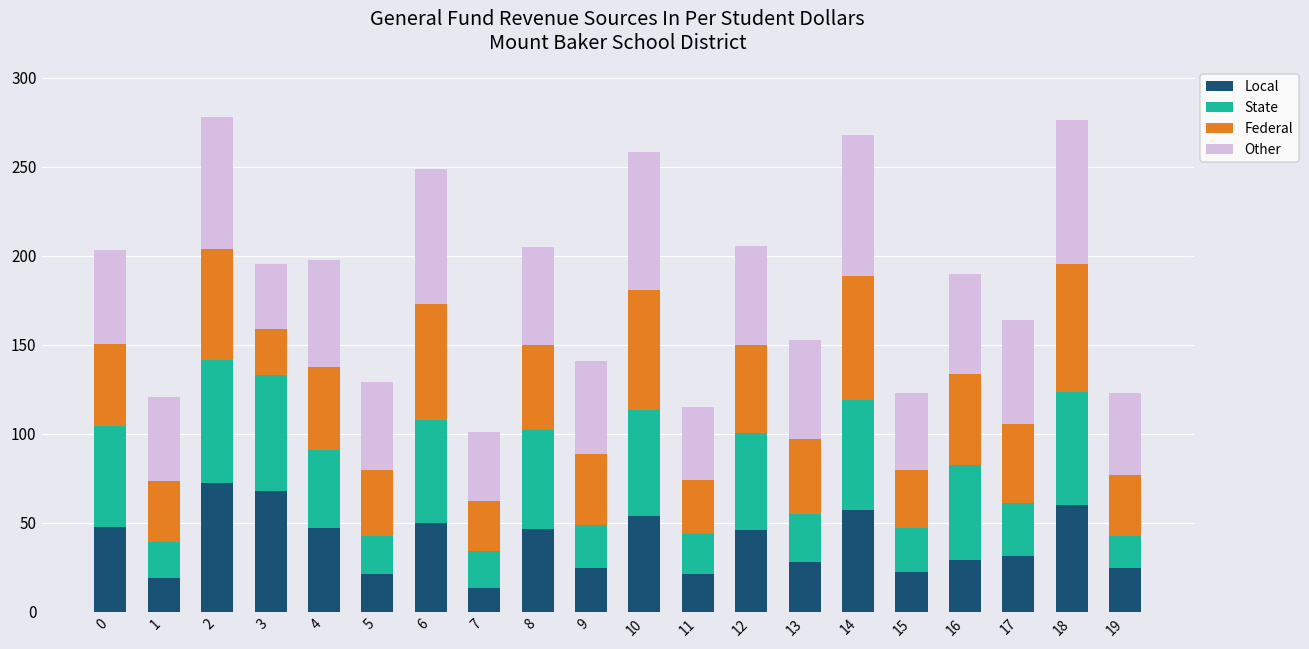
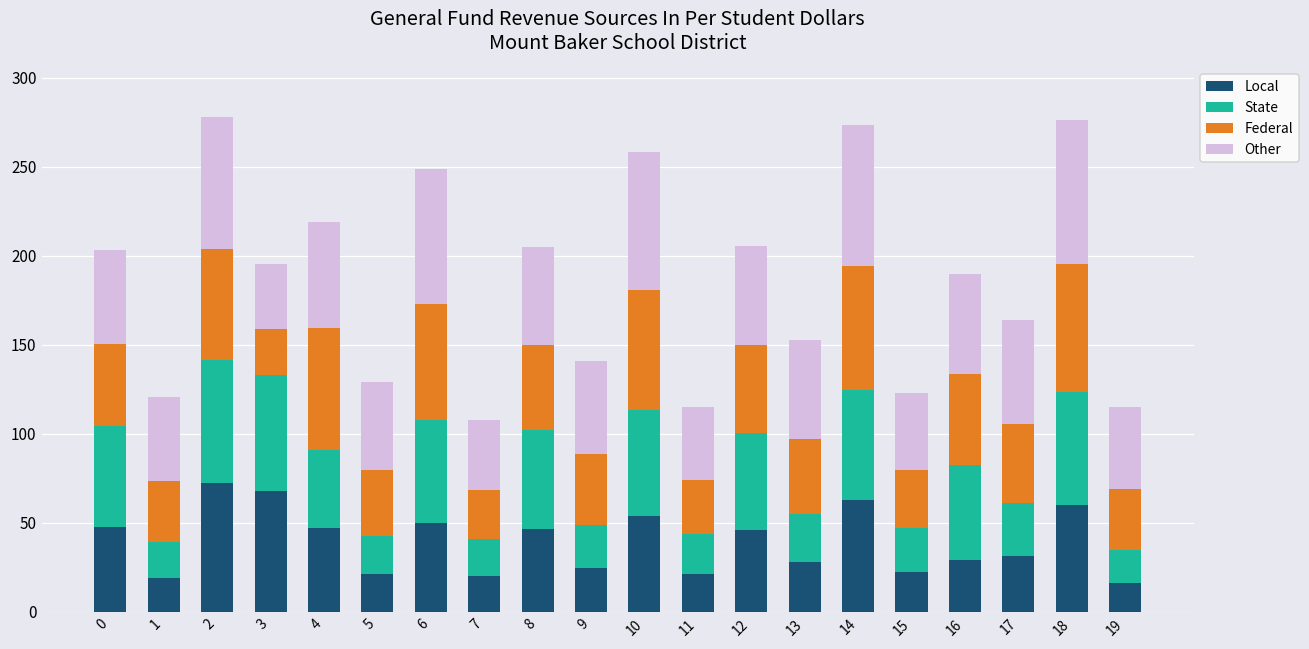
  {
    "Local": {
      "0": 48,
      "1": 19,
      "2": 72,
      "3": 68,
      "4": 47,
      "5": 21,
      "6": 50,
-     "7": 13,
+     "7": 20,
      "8": 46,
      "9": 25,
      "10": 54,
      "11": 21,
      "12": 46,
      "13": 28,
-     "14": 57,
+     "14": 63,
      "15": 22,
      "16": 29,
      "17": 31,
      "18": 60,
-     "19": 24
+     "19": 16
    },
    "State": {
      "0": 57,
      "1": 20,
      "2": 69,
      "3": 65,
      "4": 44,
      "5": 21,
      "6": 58,
      "7": 21,
      "8": 56,
      "9": 24,
      "10": 60,
      "11": 23,
      "12": 55,
      "13": 27,
      "14": 62,
      "15": 25,
      "16": 54,
      "17": 29,
      "18": 64,
      "19": 18
    },
    "Federal": {
      "0": 46,
      "1": 34,
      "2": 63,
      "3": 26,
-     "4": 47,
+     "4": 68,
      "5": 37,
      "6": 65,
      "7": 28,
      "8": 48,
      "9": 40,
      "10": 68,
      "11": 30,
      "12": 49,
      "13": 42,
      "14": 70,
      "15": 32,
      "16": 51,
      "17": 45,
      "18": 72,
      "19": 34
    },
    "Other": {
      "0": 53,
      "1": 47,
      "2": 74,
      "3": 37,
      "4": 60,
      "5": 50,
      "6": 76,
      "7": 39,
      "8": 55,
      "9": 52,
      "10": 77,
      "11": 41,
      "12": 56,
      "13": 55,
      "14": 79,
      "15": 44,
      "16": 56,
      "17": 58,
      "18": 81,
      "19": 46
    }
  }
